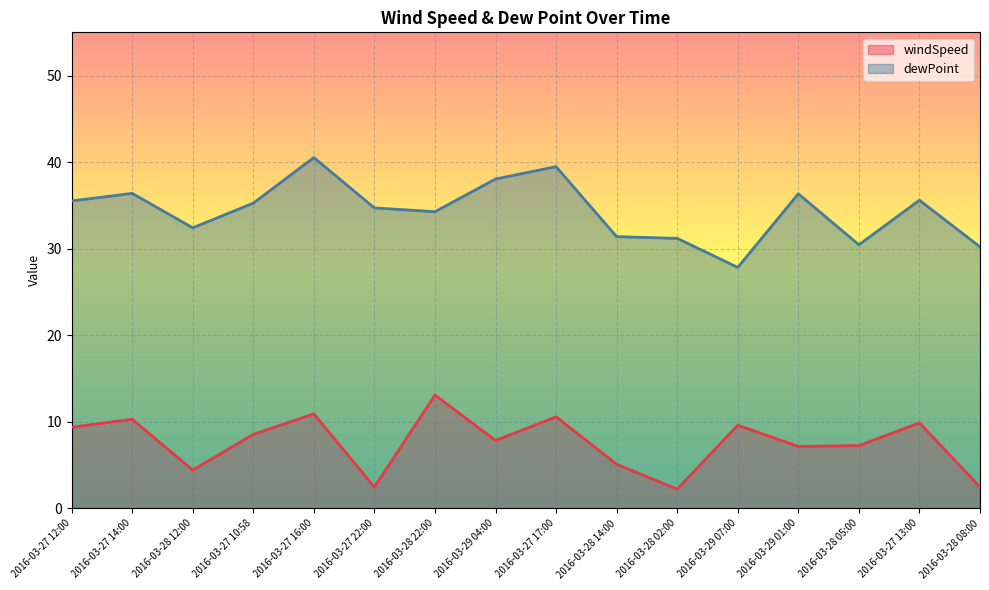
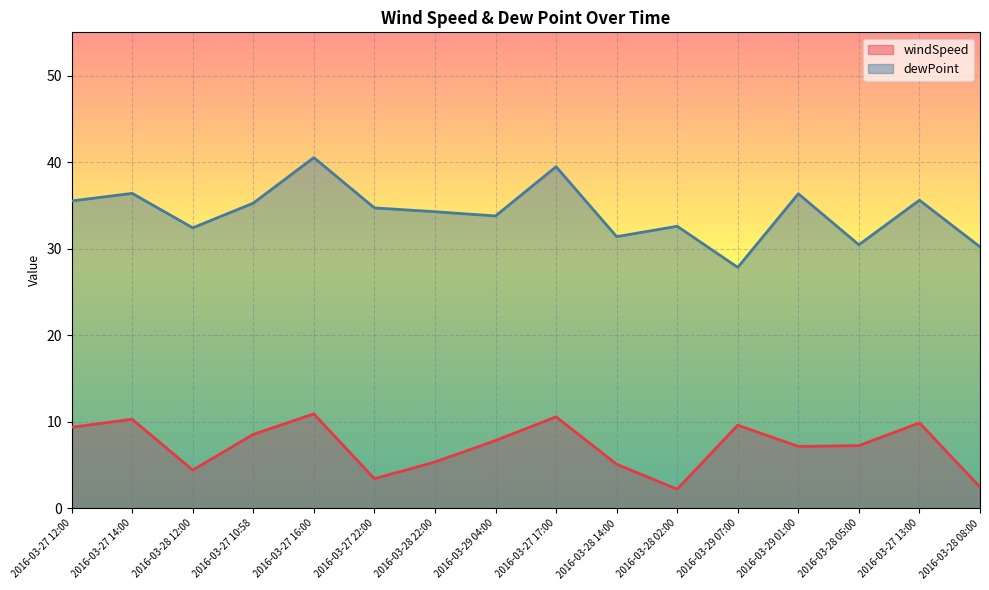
  {
    "windSpeed": {
      "2016-03-27 12:00": 9,
      "2016-03-27 14:00": 10,
      "2016-03-28 12:00": 4,
      "2016-03-27 10:58": 9,
      "2016-03-27 16:00": 11,
-     "2016-03-27 22:00": 2,
-     "2016-03-28 22:00": 13,
+     "2016-03-27 22:00": 3,
+     "2016-03-28 22:00": 5,
      "2016-03-29 04:00": 8,
      "2016-03-27 17:00": 11,
      "2016-03-28 14:00": 5,
      "2016-03-28 02:00": 2,
      "2016-03-29 07:00": 10,
      "2016-03-29 01:00": 7,
      "2016-03-28 05:00": 7,
      "2016-03-27 13:00": 10,
      "2016-03-28 08:00": 2
    },
    "dewPoint": {
      "2016-03-27 12:00": 36,
      "2016-03-27 14:00": 36,
      "2016-03-28 12:00": 32,
      "2016-03-27 10:58": 35,
      "2016-03-27 16:00": 41,
      "2016-03-27 22:00": 35,
      "2016-03-28 22:00": 34,
-     "2016-03-29 04:00": 38,
+     "2016-03-29 04:00": 34,
      "2016-03-27 17:00": 39,
      "2016-03-28 14:00": 31,
-     "2016-03-28 02:00": 31,
+     "2016-03-28 02:00": 33,
      "2016-03-29 07:00": 28,
      "2016-03-29 01:00": 36,
      "2016-03-28 05:00": 30,
      "2016-03-27 13:00": 36,
      "2016-03-28 08:00": 30
    }
  }
